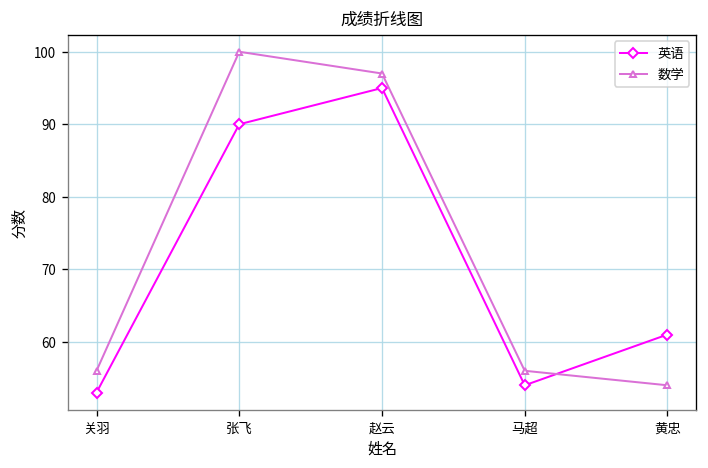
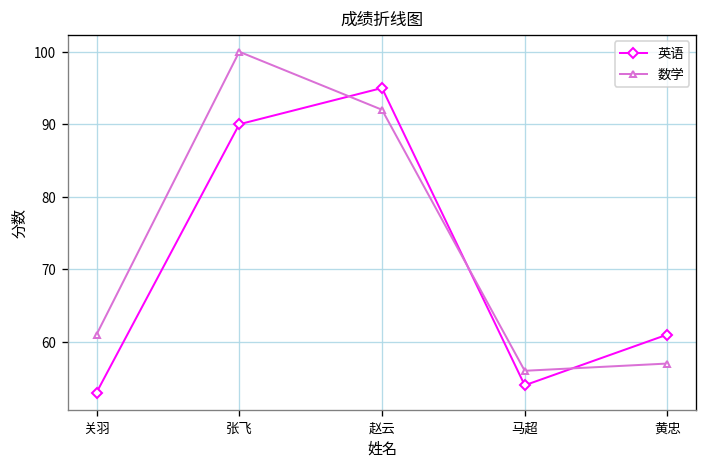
  {
    "英语": {
      "关羽": 53,
      "张飞": 90,
      "赵云": 95,
      "马超": 54,
      "黄忠": 61
    },
    "数学": {
-     "关羽": 56,
+     "关羽": 61,
      "张飞": 100,
-     "赵云": 97,
+     "赵云": 92,
      "马超": 56,
-     "黄忠": 54
+     "黄忠": 57
    }
  }
